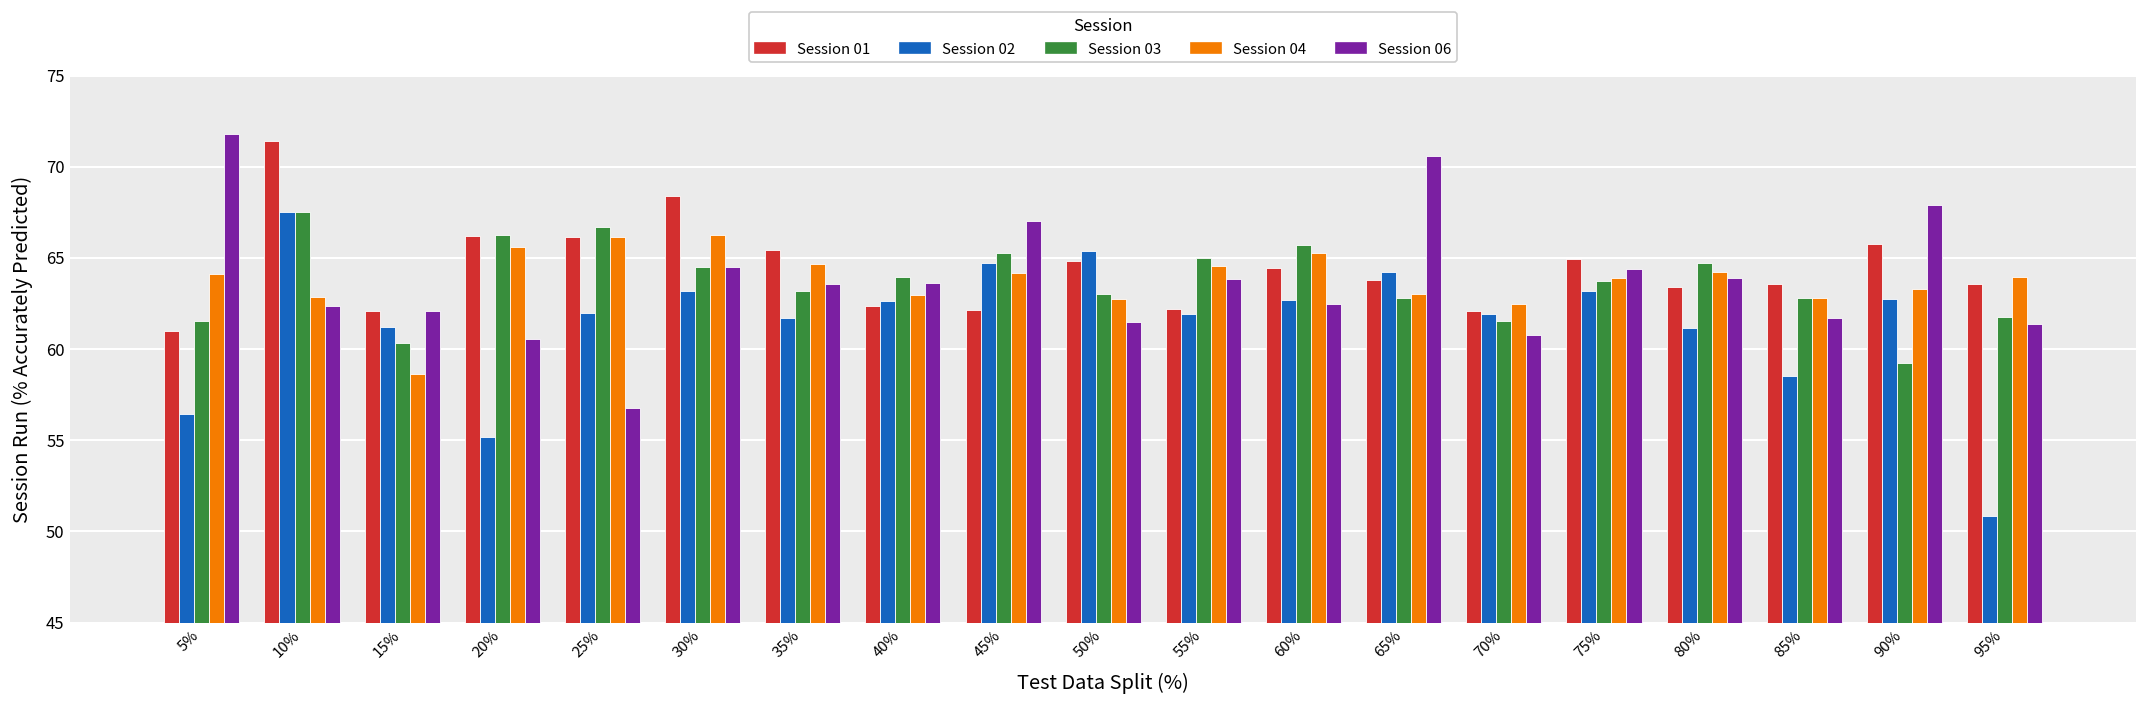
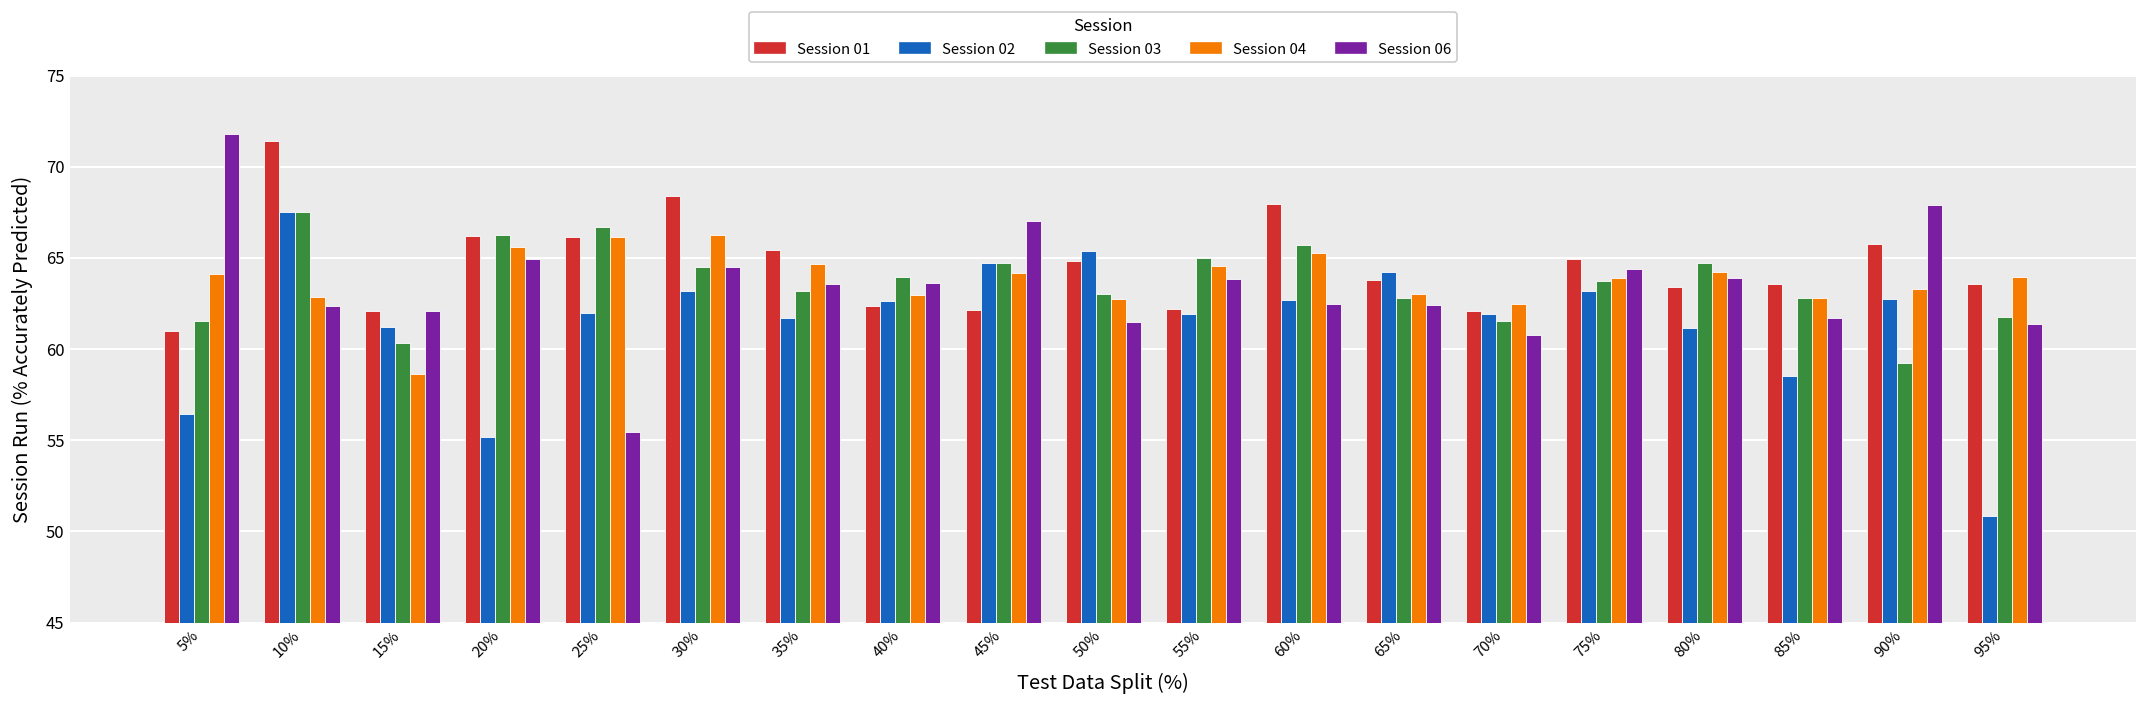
  {
    "Session 01": {
      "5%": 61.0,
      "10%": 71.4,
      "15%": 62.1,
      "20%": 66.2,
      "25%": 66.2,
      "30%": 68.4,
      "35%": 65.4,
      "40%": 62.3,
      "45%": 62.1,
      "50%": 64.8,
      "55%": 62.2,
-     "60%": 64.4,
+     "60%": 67.9,
      "65%": 63.8,
      "70%": 62.1,
      "75%": 64.9,
      "80%": 63.4,
      "85%": 63.6,
      "90%": 65.8,
      "95%": 63.6
    },
    "Session 02": {
      "5%": 56.4,
      "10%": 67.5,
      "15%": 61.2,
      "20%": 55.2,
      "25%": 62.0,
      "30%": 63.2,
      "35%": 61.7,
      "40%": 62.7,
      "45%": 64.7,
      "50%": 65.4,
      "55%": 61.9,
      "60%": 62.7,
      "65%": 64.2,
      "70%": 61.9,
      "75%": 63.2,
      "80%": 61.1,
      "85%": 58.5,
      "90%": 62.7,
      "95%": 50.8
    },
    "Session 03": {
      "5%": 61.5,
      "10%": 67.5,
      "15%": 60.3,
      "20%": 66.2,
      "25%": 66.7,
      "30%": 64.5,
      "35%": 63.2,
      "40%": 64.0,
-     "45%": 65.3,
+     "45%": 64.7,
      "50%": 63.0,
      "55%": 65.0,
      "60%": 65.7,
      "65%": 62.8,
      "70%": 61.5,
      "75%": 63.7,
      "80%": 64.7,
      "85%": 62.8,
      "90%": 59.3,
      "95%": 61.8
    },
    "Session 04": {
      "5%": 64.1,
      "10%": 62.8,
      "15%": 58.6,
      "20%": 65.6,
      "25%": 66.2,
      "30%": 66.2,
      "35%": 64.7,
      "40%": 63.0,
      "45%": 64.2,
      "50%": 62.8,
      "55%": 64.5,
      "60%": 65.3,
      "65%": 63.0,
      "70%": 62.5,
      "75%": 63.9,
      "80%": 64.2,
      "85%": 62.8,
      "90%": 63.3,
      "95%": 64.0
    },
    "Session 06": {
      "5%": 71.8,
      "10%": 62.3,
      "15%": 62.1,
-     "20%": 60.5,
-     "25%": 56.8,
+     "20%": 64.9,
+     "25%": 55.5,
      "30%": 64.5,
      "35%": 63.6,
      "40%": 63.6,
      "45%": 67.1,
      "50%": 61.5,
      "55%": 63.8,
      "60%": 62.5,
-     "65%": 70.6,
+     "65%": 62.4,
      "70%": 60.8,
      "75%": 64.4,
      "80%": 63.9,
      "85%": 61.7,
      "90%": 67.9,
      "95%": 61.4
    }
  }
